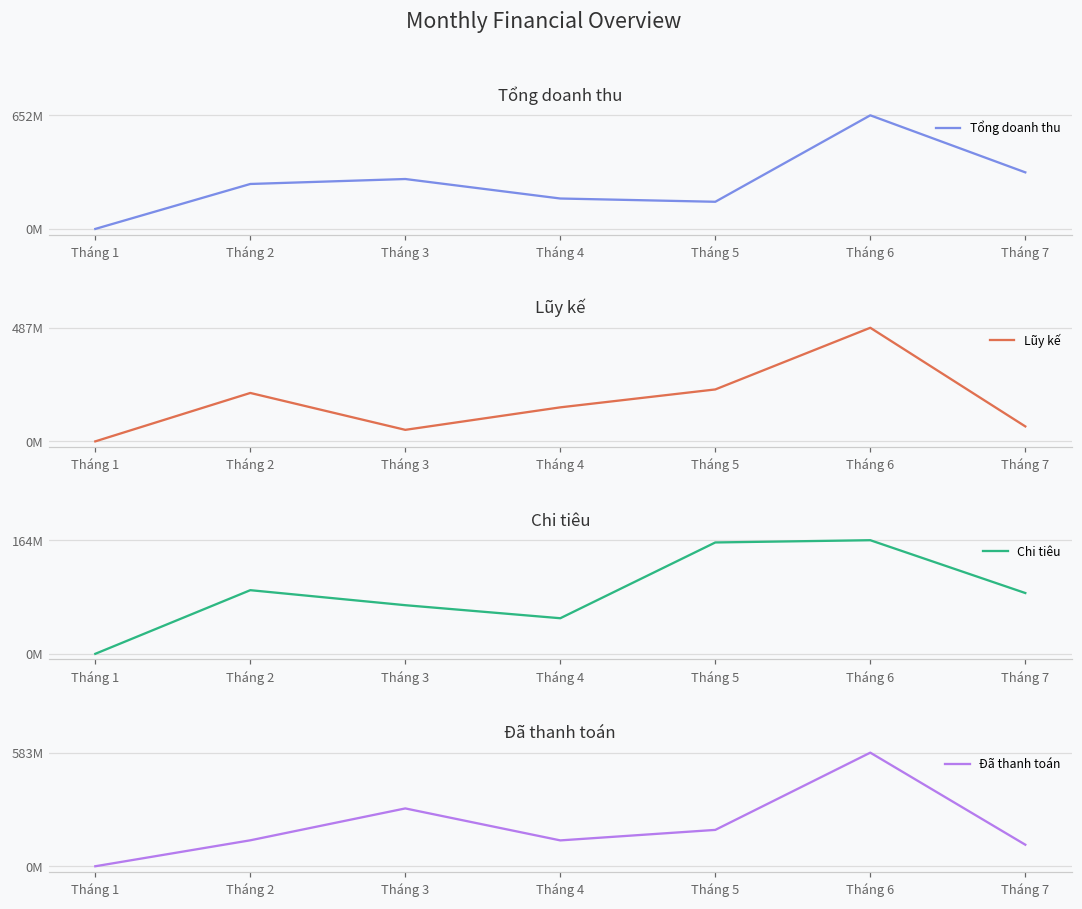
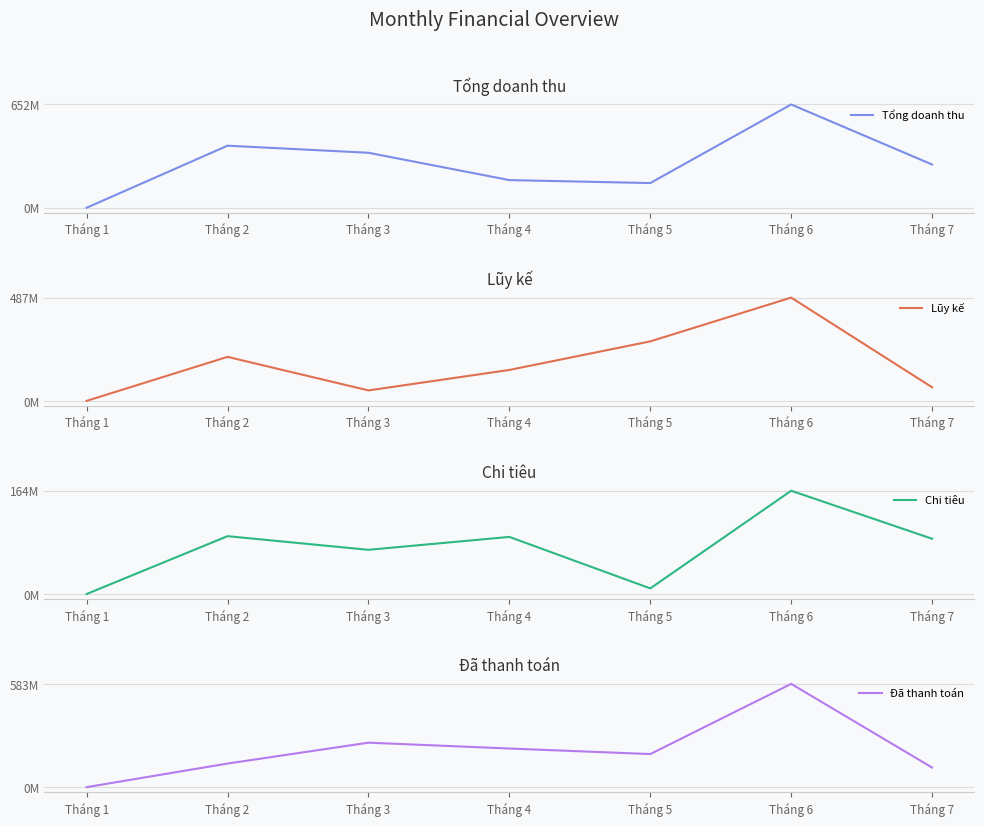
  {
    "Tổng doanh thu": {
      "Tháng 1": 0,
-     "Tháng 2": 260000000,
-     "Tháng 3": 290000000,
+     "Tháng 2": 390000000,
+     "Tháng 3": 350000000,
      "Tháng 4": 170000000,
      "Tháng 5": 160000000,
      "Tháng 6": 650000000,
-     "Tháng 7": 320000000
+     "Tháng 7": 270000000
    },
    "Lũy kế": {
      "Tháng 1": 0,
      "Tháng 2": 210000000,
      "Tháng 3": 50000000,
      "Tháng 4": 150000000,
-     "Tháng 5": 220000000,
+     "Tháng 5": 280000000,
      "Tháng 6": 490000000,
      "Tháng 7": 60000000
    },
    "Chi tiêu": {
      "Tháng 1": 0,
      "Tháng 2": 90000000,
      "Tháng 3": 70000000,
-     "Tháng 4": 50000000,
-     "Tháng 5": 160000000,
+     "Tháng 4": 90000000,
+     "Tháng 5": 10000000,
      "Tháng 6": 160000000,
      "Tháng 7": 90000000
    },
    "Đã thanh toán": {
      "Tháng 1": 0,
      "Tháng 2": 130000000,
-     "Tháng 3": 300000000,
-     "Tháng 4": 130000000,
+     "Tháng 3": 250000000,
+     "Tháng 4": 220000000,
      "Tháng 5": 190000000,
      "Tháng 6": 580000000,
      "Tháng 7": 110000000
    }
  }
